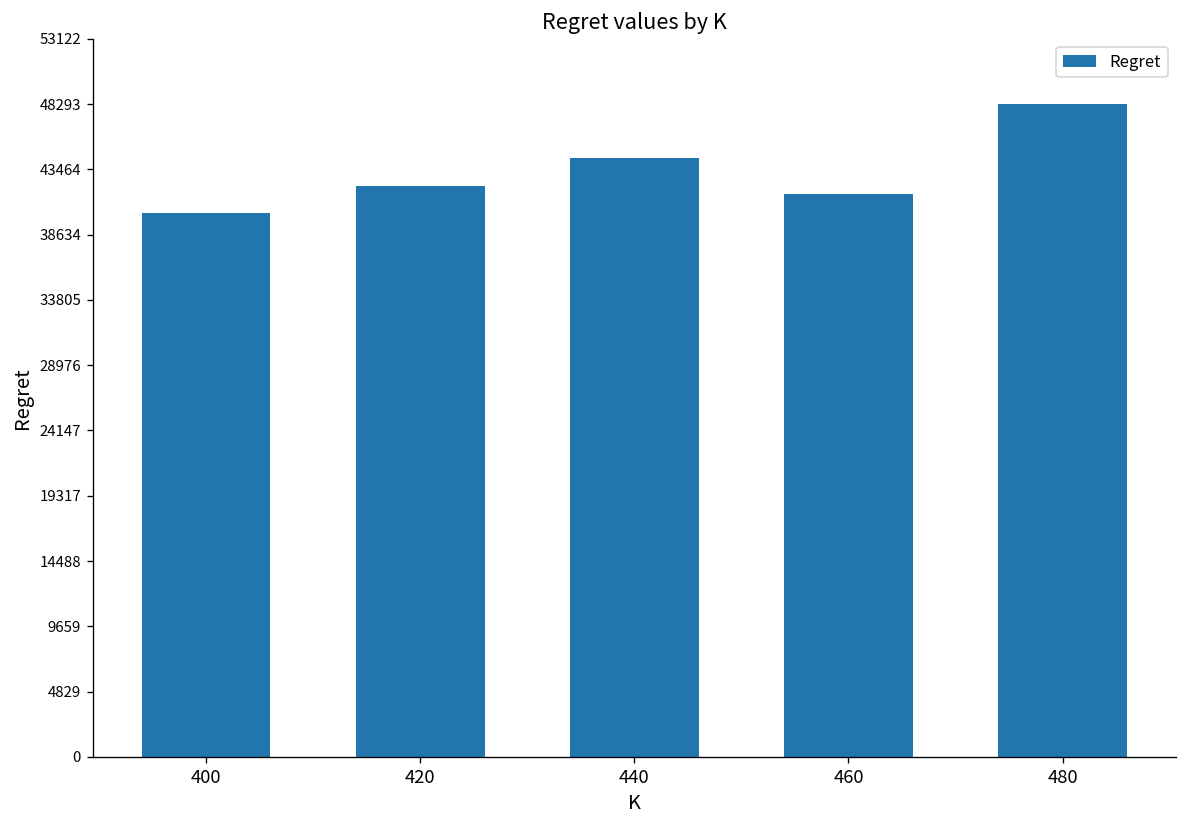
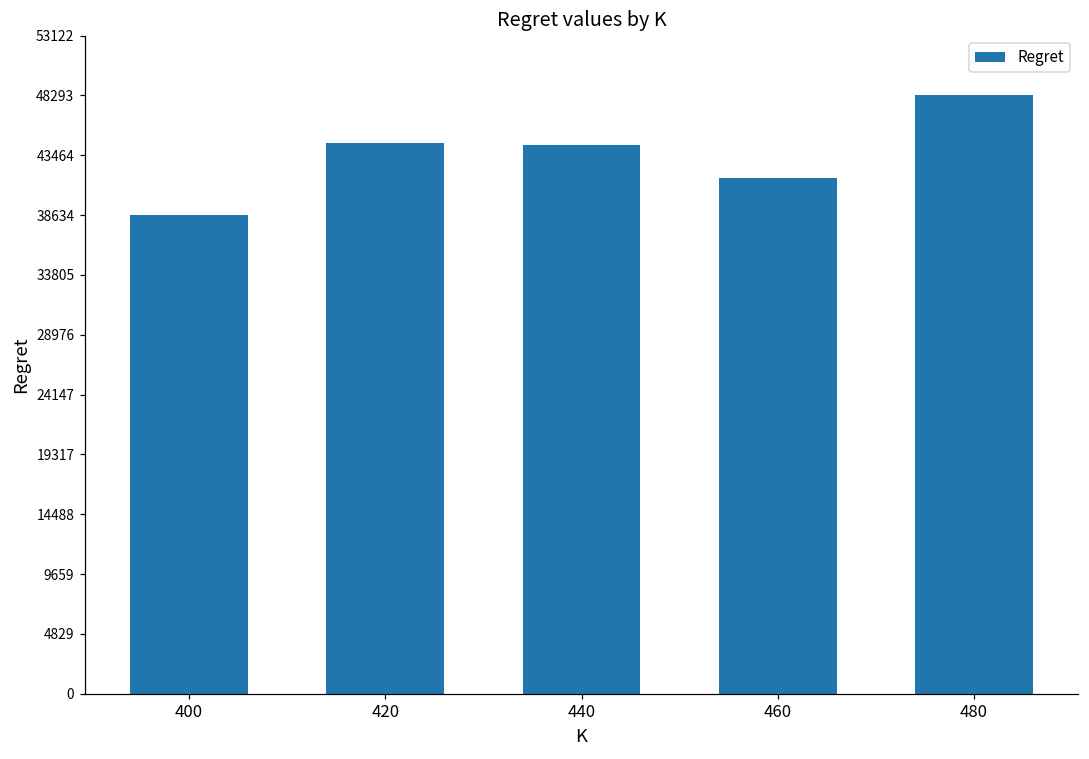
  {
-   "400": 40200,
-   "420": 42300,
+   "400": 38600,
+   "420": 44500,
    "440": 44300,
    "460": 41700,
    "480": 48300
  }
